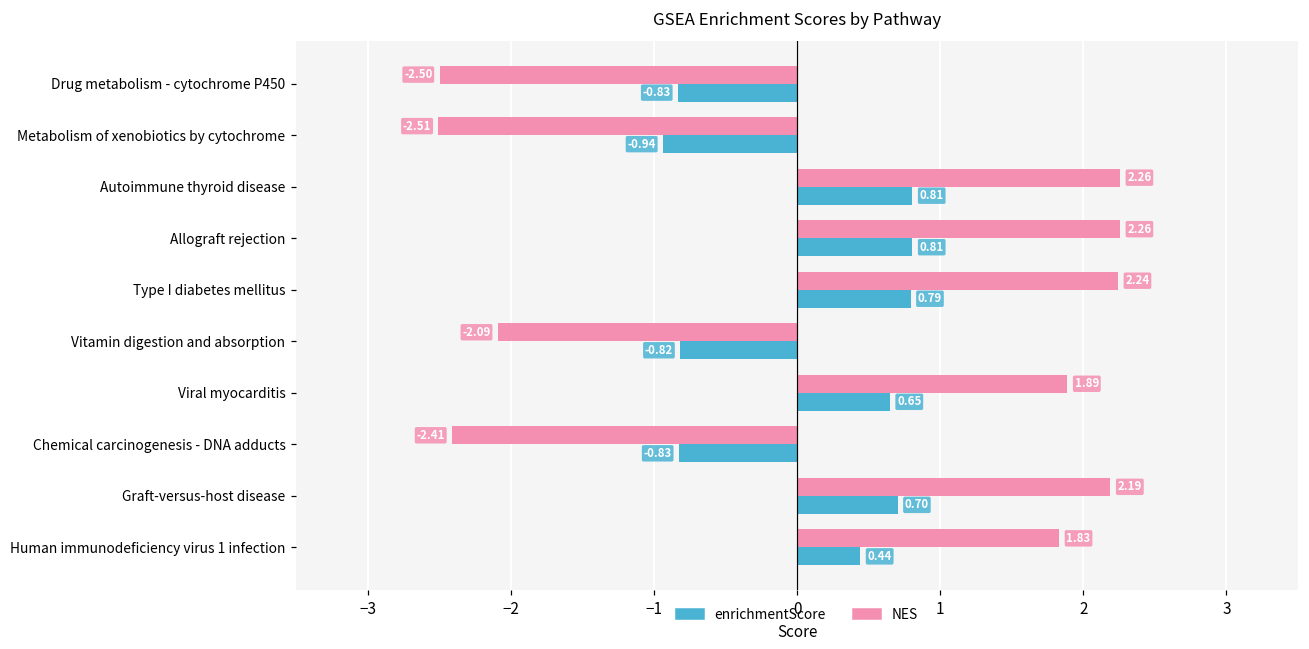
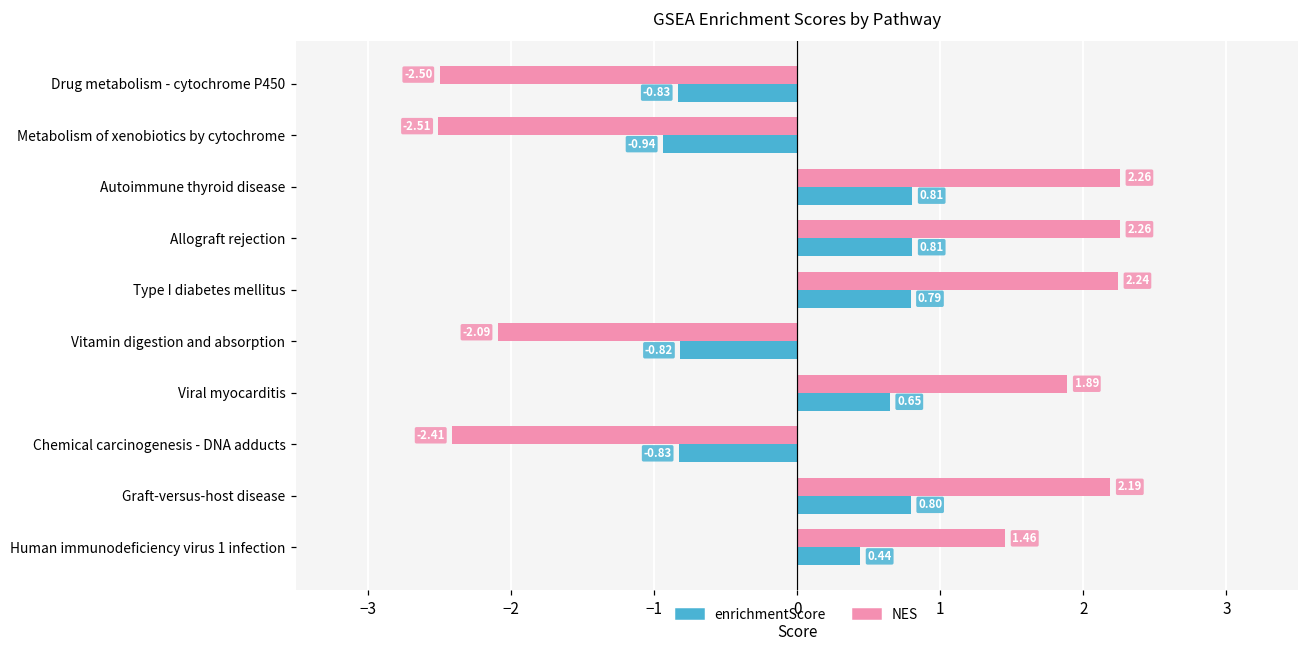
  {
    "enrichmentScore": {
-     "Graft-versus-host disease": 0.70
+     "Graft-versus-host disease": 0.80
    },
    "NES": {
-     "Human immunodeficiency virus 1 infection": 1.83
+     "Human immunodeficiency virus 1 infection": 1.46
    }
  }
